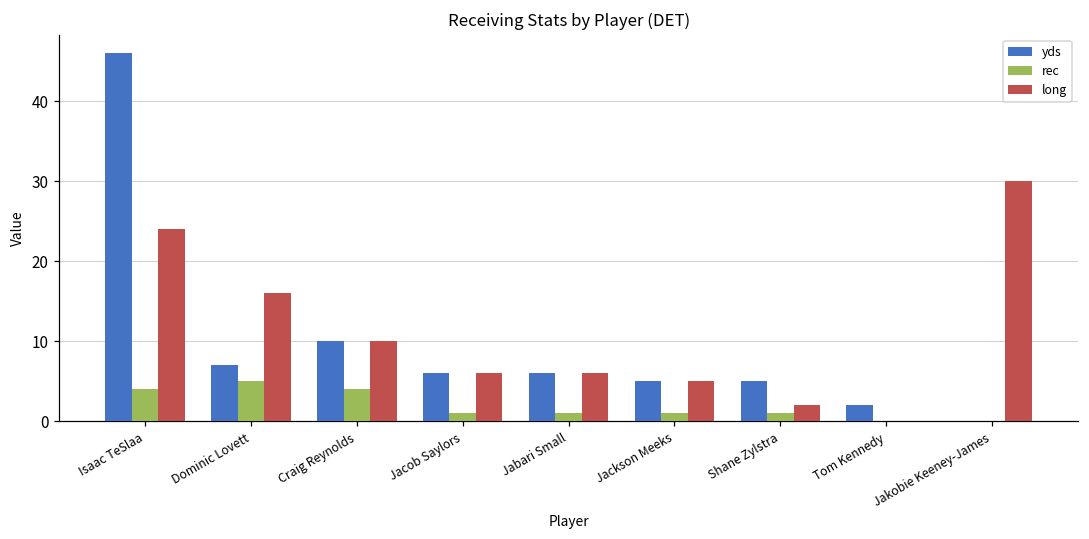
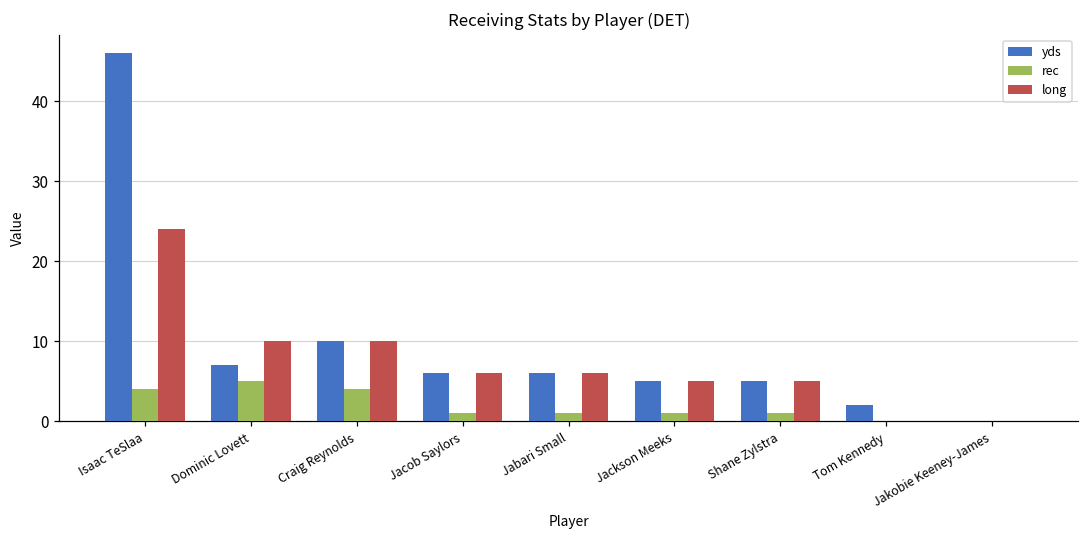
  {
    "yds": {
      "Isaac TeSlaa": 46,
      "Dominic Lovett": 7,
      "Craig Reynolds": 10,
      "Jacob Saylors": 6,
      "Jabari Small": 6,
      "Jackson Meeks": 5,
      "Shane Zylstra": 5,
      "Tom Kennedy": 2,
      "Jakobie Keeney-James": 0
    },
    "rec": {
      "Isaac TeSlaa": 4,
      "Dominic Lovett": 5,
      "Craig Reynolds": 4,
      "Jacob Saylors": 1,
      "Jabari Small": 1,
      "Jackson Meeks": 1,
      "Shane Zylstra": 1,
      "Tom Kennedy": 0,
      "Jakobie Keeney-James": 0
    },
    "long": {
      "Isaac TeSlaa": 24,
-     "Dominic Lovett": 16,
+     "Dominic Lovett": 10,
      "Craig Reynolds": 10,
      "Jacob Saylors": 6,
      "Jabari Small": 6,
      "Jackson Meeks": 5,
-     "Shane Zylstra": 2,
+     "Shane Zylstra": 5,
      "Tom Kennedy": 0,
-     "Jakobie Keeney-James": 30
+     "Jakobie Keeney-James": 0
    }
  }
